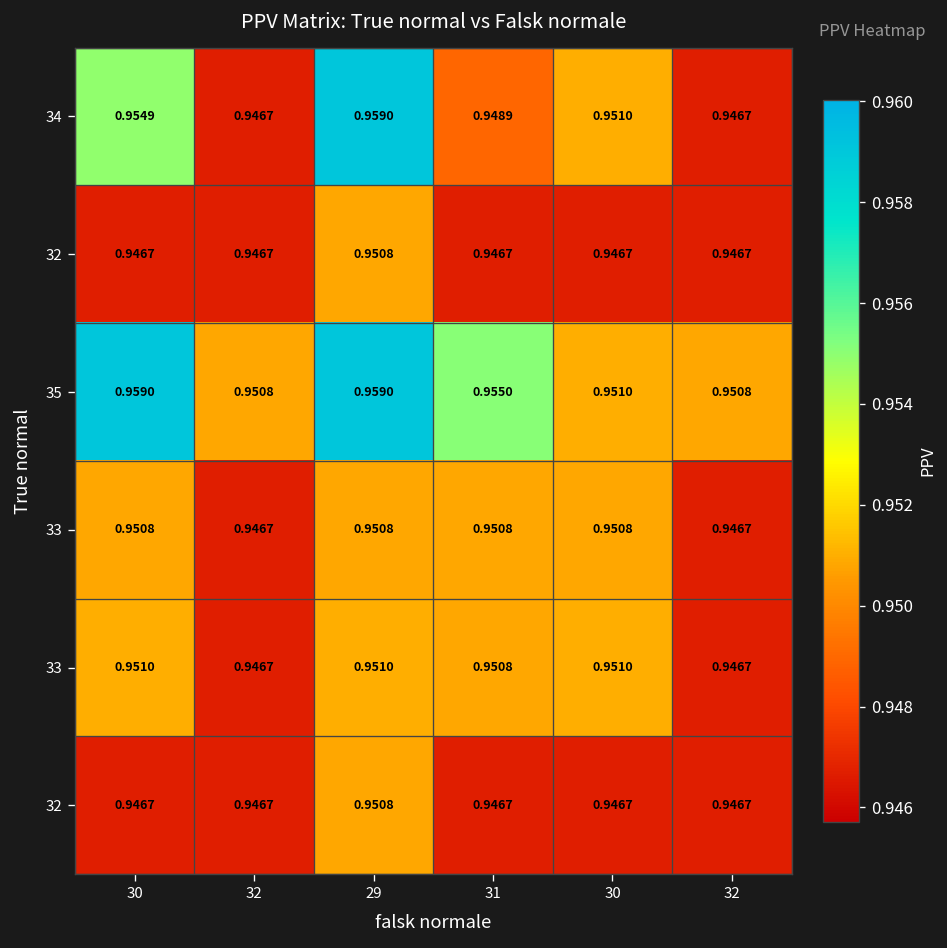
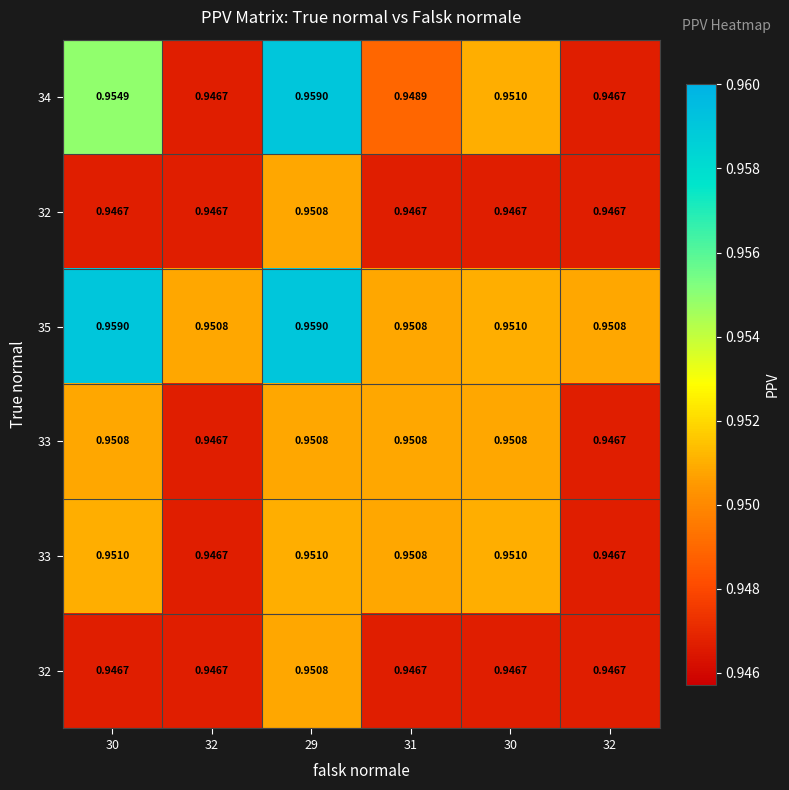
  {
    "34": {
      "29": 0.9590,
      "31": 0.9489
    },
    "35": {
      "29": 0.9590,
-     "31": 0.9550
+     "31": 0.9508
    }
  }
